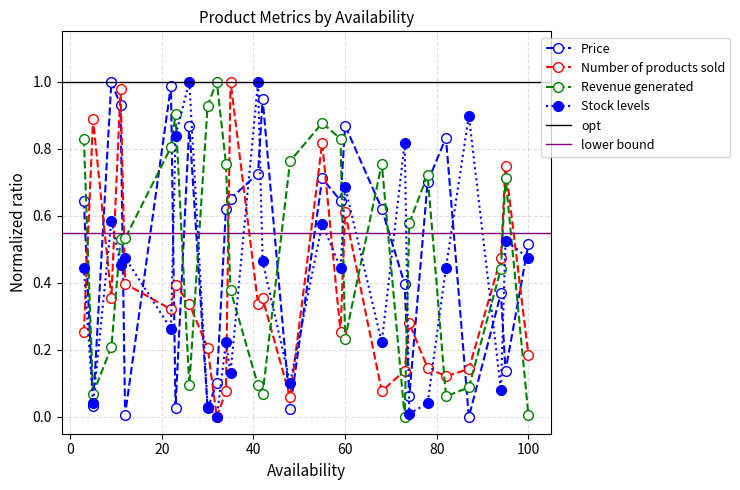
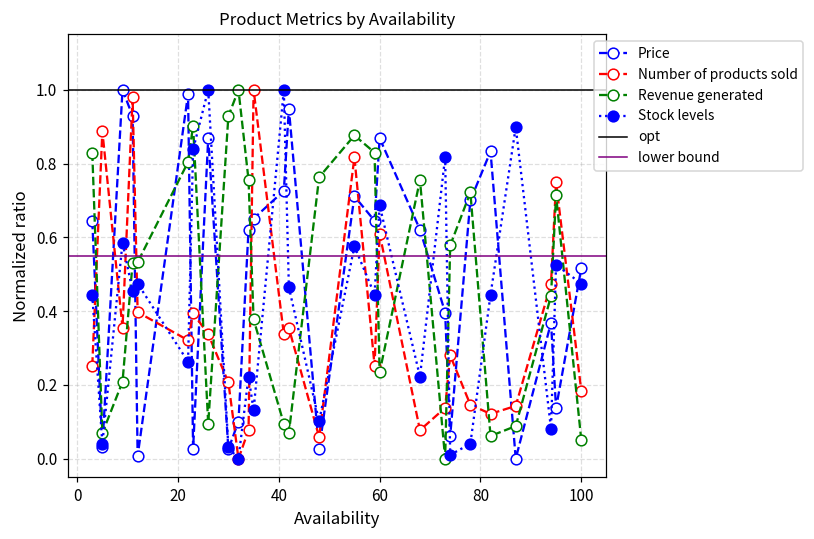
  {
    "Number of products sold": {
      "60": 0.61,
      "100": 0.18
    },
    "Revenue generated": {
      "60": 0.23,
-     "100": 0.00
+     "100": 0.05
    }
  }
